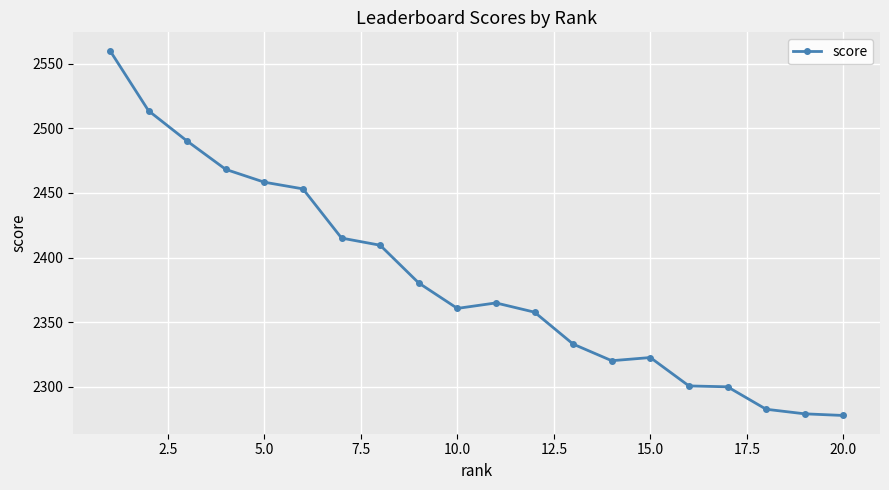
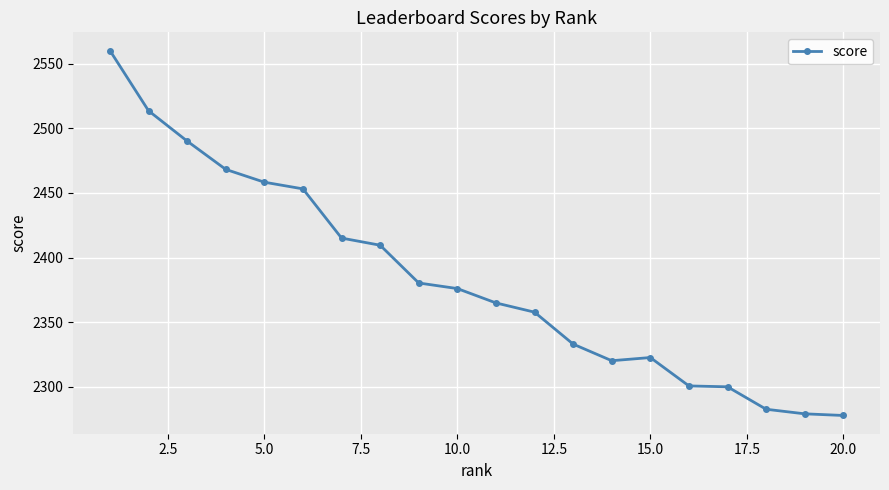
  {
    "5.0": 2458,
-   "10.0": 2361,
+   "10.0": 2376,
    "15.0": 2323,
    "20.0": 2278
  }
